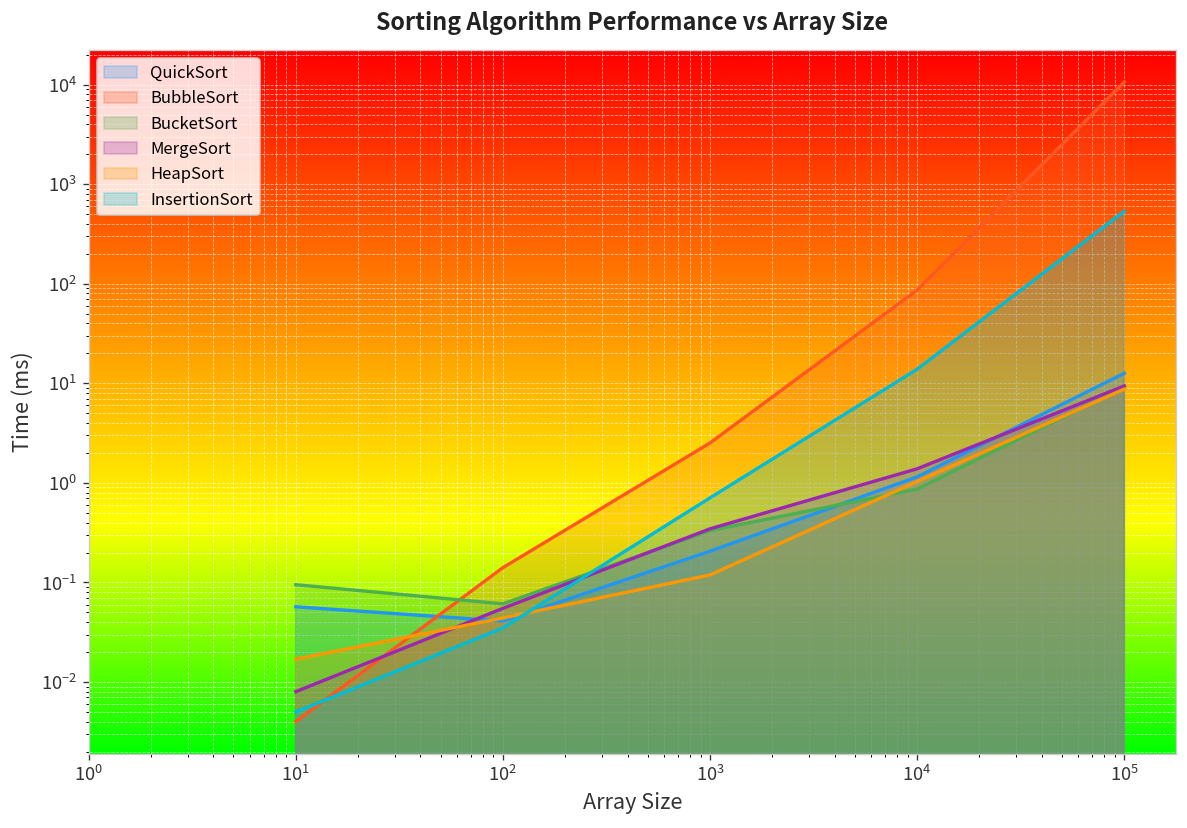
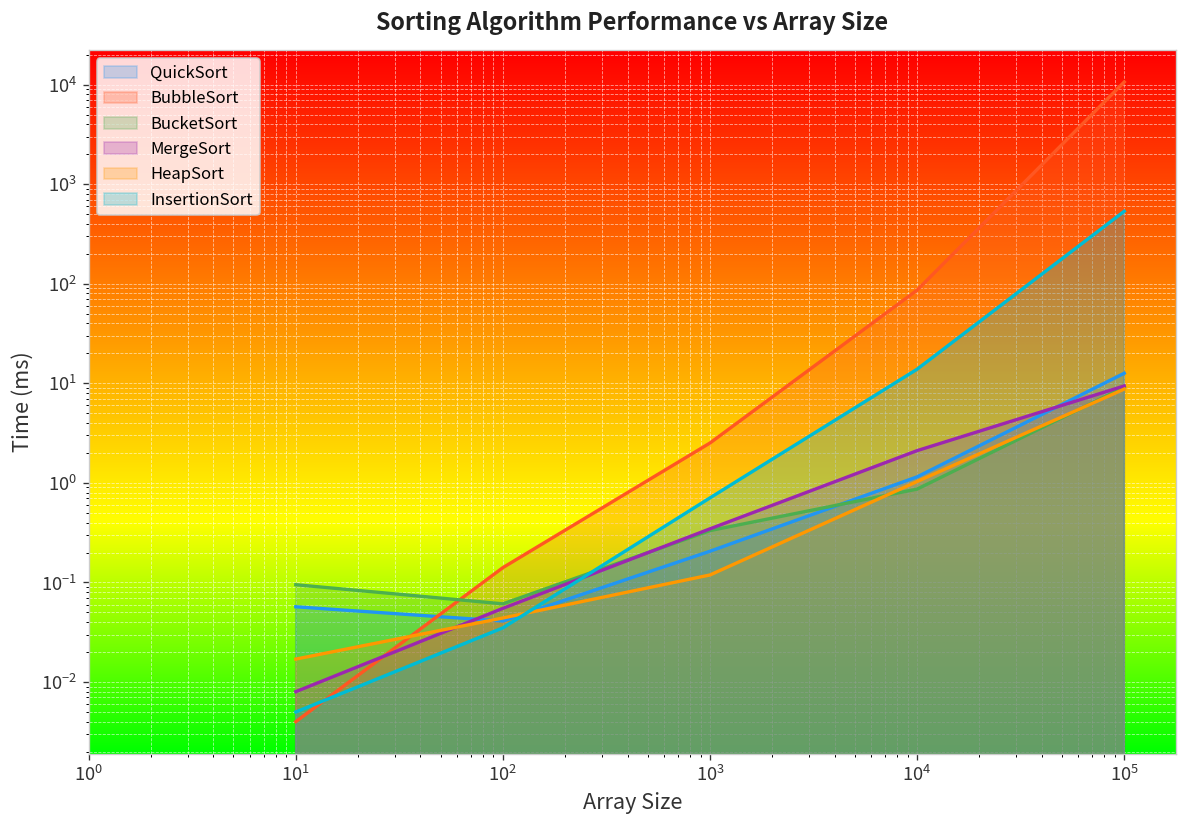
  {
    "MergeSort": {
      "10^1": 0.008,
      "10^2": 0.06,
-     "10^4": 1.4
+     "10^4": 2.1
    }
  }
